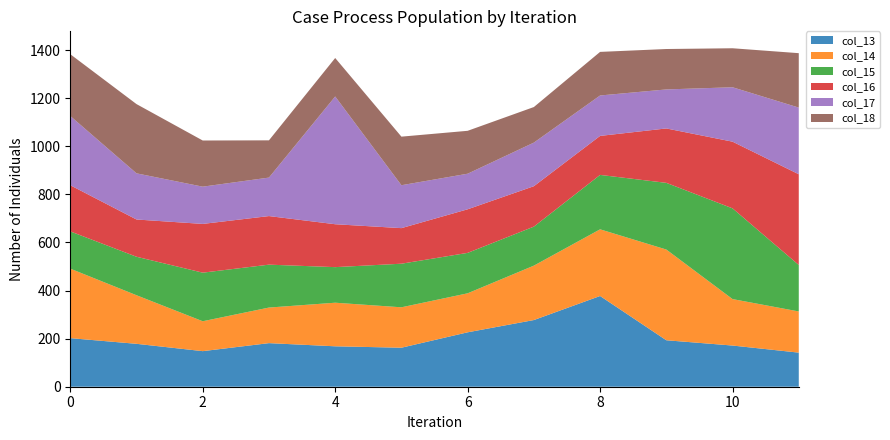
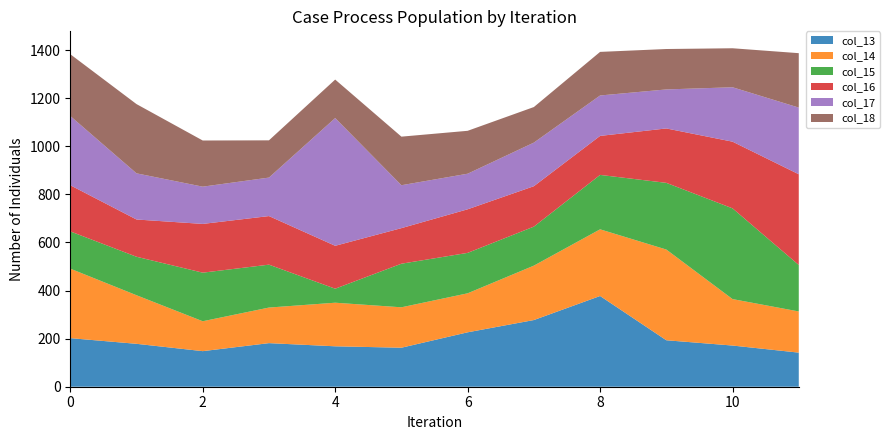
  {
    "col_13": {
      "0": 200,
      "2": 150,
      "4": 170,
      "6": 230,
      "8": 380,
      "10": 170
    },
    "col_14": {
      "0": 290,
      "2": 120,
      "4": 180,
      "6": 160,
      "8": 280,
      "10": 190
    },
    "col_15": {
      "0": 150,
      "2": 200,
-     "4": 150,
+     "4": 60,
      "6": 170,
      "8": 230,
      "10": 380
    },
    "col_16": {
      "0": 190,
      "2": 200,
      "4": 180,
      "6": 180,
      "8": 160,
      "10": 280
    },
    "col_17": {
      "0": 290,
      "2": 150,
      "4": 530,
      "6": 150,
      "8": 170,
      "10": 230
    },
    "col_18": {
      "0": 260,
      "2": 190,
      "4": 160,
      "6": 180,
      "8": 180,
      "10": 160
    }
  }
